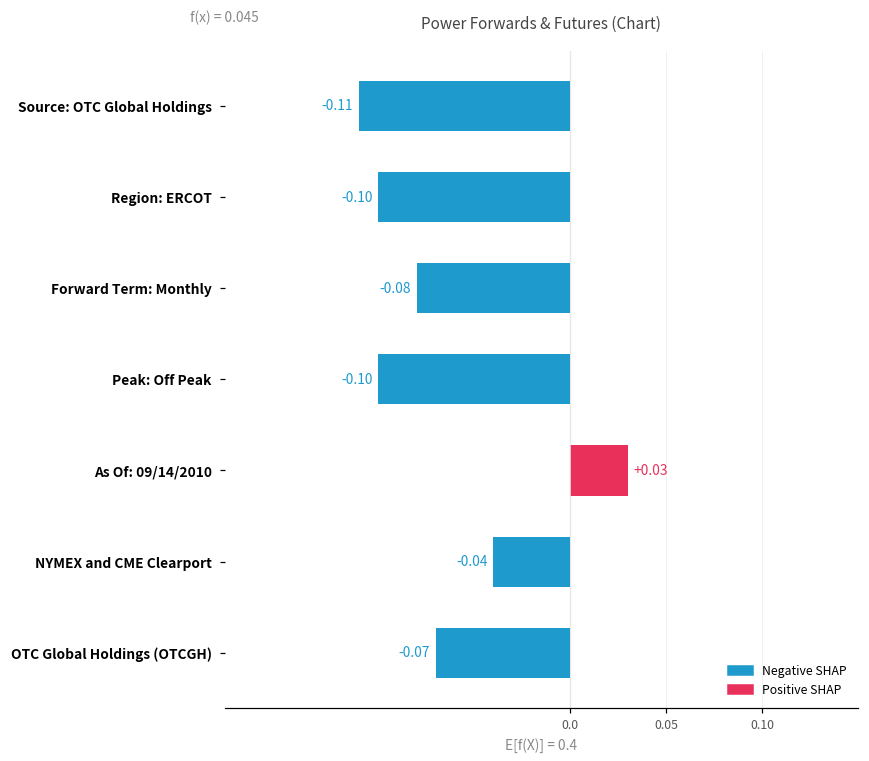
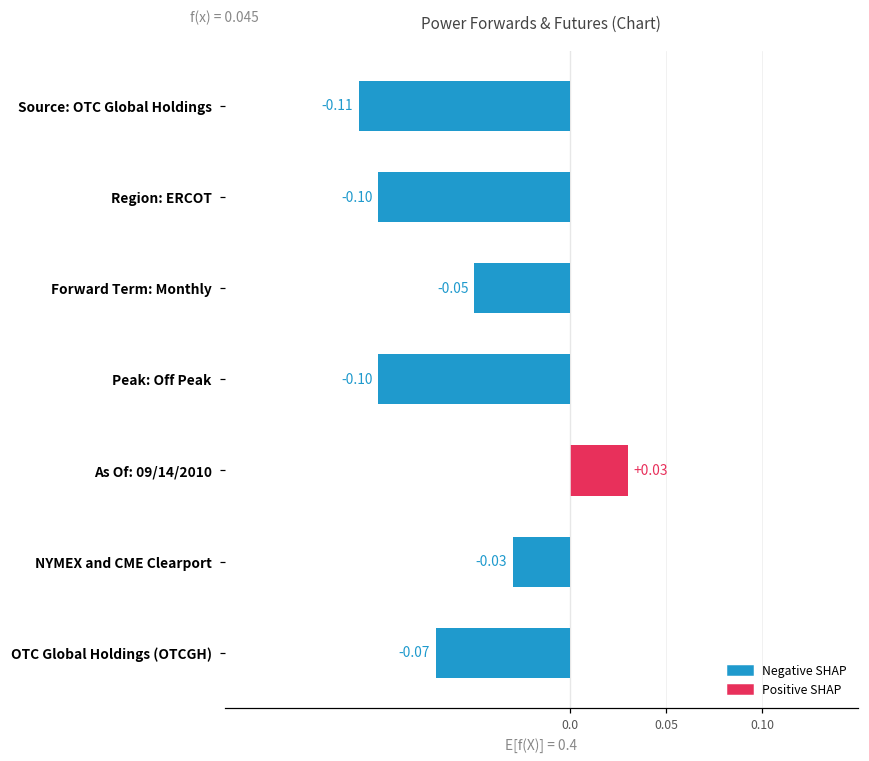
  {
    "Source: OTC Global Holdings": "-0.11",
    "Region: ERCOT": "-0.10",
-   "Forward Term: Monthly": "-0.08",
+   "Forward Term: Monthly": "-0.05",
    "Peak: Off Peak": "-0.10",
    "As Of: 09/14/2010": "+0.03",
-   "NYMEX and CME Clearport": "-0.04",
+   "NYMEX and CME Clearport": "-0.03",
    "OTC Global Holdings (OTCGH)": "-0.07"
  }
